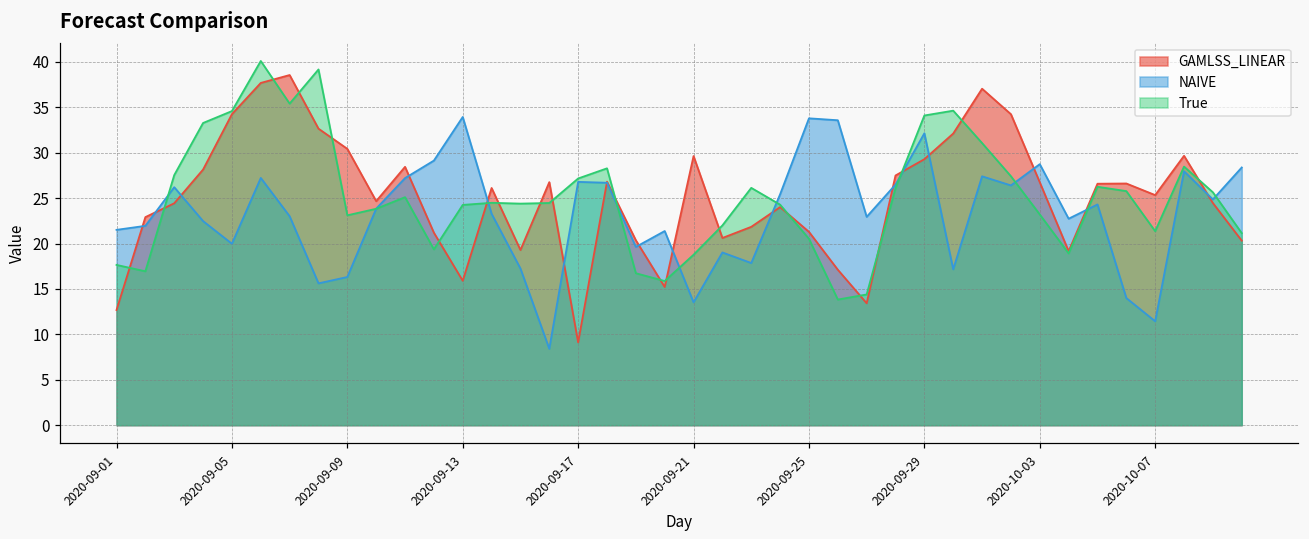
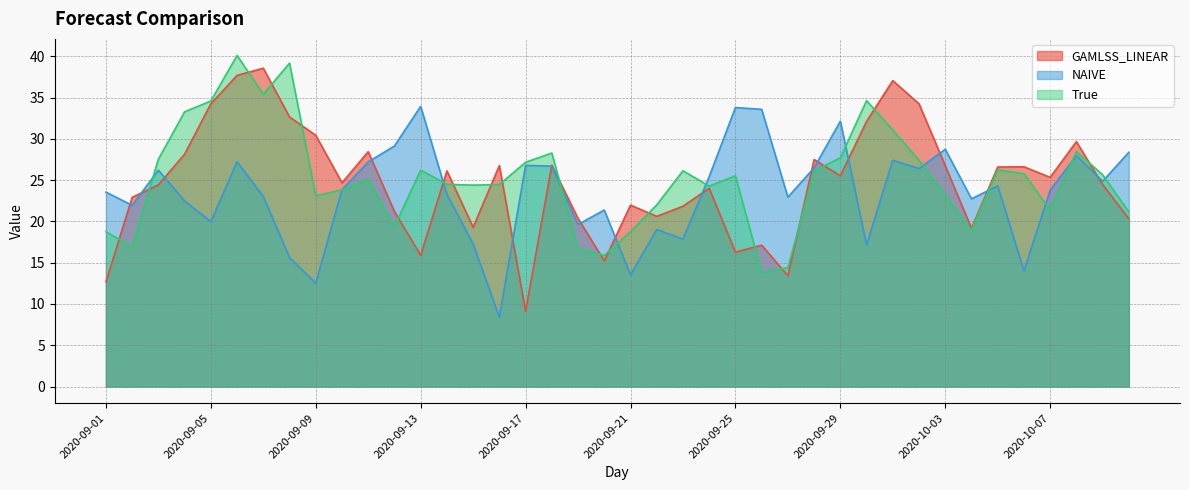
  {
    "GAMLSS_LINEAR": {
      "2020-09-01": 13,
      "2020-09-05": 34,
      "2020-09-09": 30,
      "2020-09-13": 16,
      "2020-09-17": 9,
-     "2020-09-21": 30,
-     "2020-09-25": 21,
-     "2020-09-29": 29,
+     "2020-09-21": 22,
+     "2020-09-25": 16,
+     "2020-09-29": 26,
      "2020-10-03": 27,
      "2020-10-07": 25
    },
    "NAIVE": {
-     "2020-09-01": 22,
+     "2020-09-01": 24,
      "2020-09-05": 20,
-     "2020-09-09": 16,
+     "2020-09-09": 13,
      "2020-09-13": 34,
      "2020-09-17": 27,
      "2020-09-21": 14,
      "2020-09-25": 34,
      "2020-09-29": 32,
      "2020-10-03": 29,
-     "2020-10-07": 11
+     "2020-10-07": 24
    },
    "True": {
-     "2020-09-01": 18,
+     "2020-09-01": 19,
      "2020-09-05": 35,
      "2020-09-09": 23,
-     "2020-09-13": 24,
+     "2020-09-13": 26,
      "2020-09-17": 27,
      "2020-09-21": 19,
-     "2020-09-25": 21,
-     "2020-09-29": 34,
+     "2020-09-25": 26,
+     "2020-09-29": 28,
      "2020-10-03": 23,
      "2020-10-07": 21
    }
  }
